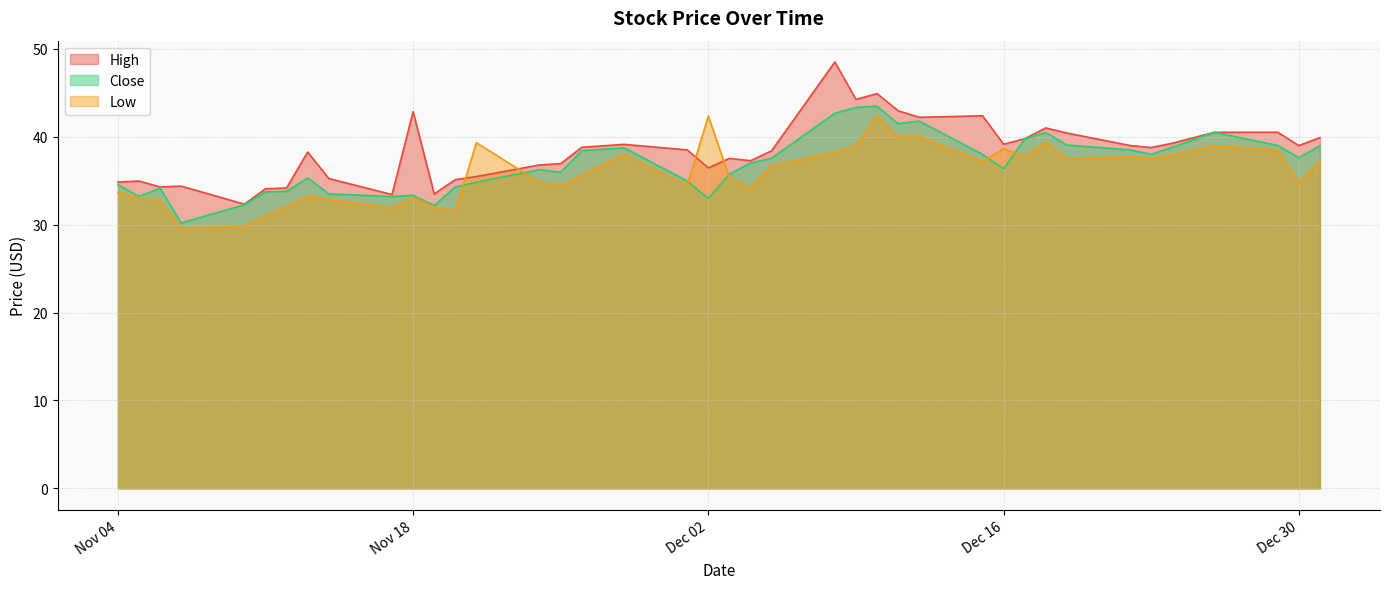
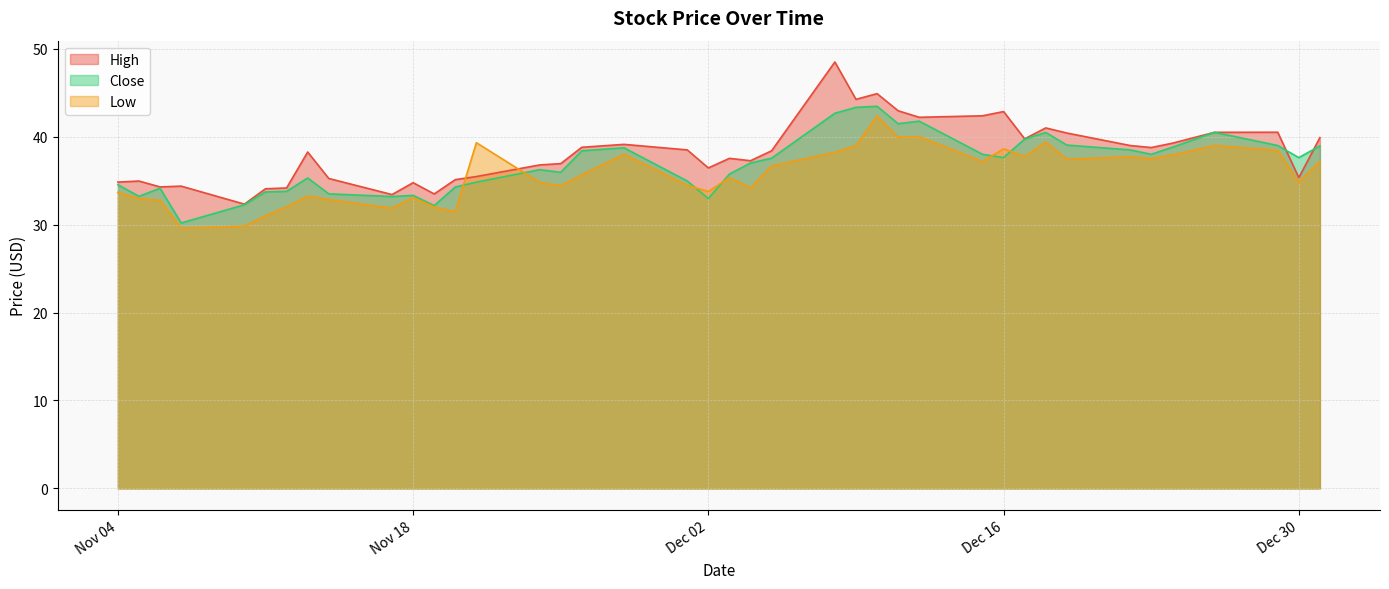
  {
    "High": {
      "Nov 04": 35,
-     "Nov 18": 43,
+     "Nov 18": 35,
      "Dec 02": 36,
-     "Dec 16": 39,
-     "Dec 30": 39
+     "Dec 16": 43,
+     "Dec 30": 35
    },
    "Close": {
      "Nov 04": 35,
      "Dec 02": 33,
-     "Dec 16": 36,
+     "Dec 16": 38,
      "Dec 30": 38
    },
    "Low": {
      "Nov 04": 34,
-     "Dec 02": 42,
+     "Dec 02": 34,
      "Dec 16": 39,
      "Dec 30": 35
    }
  }
